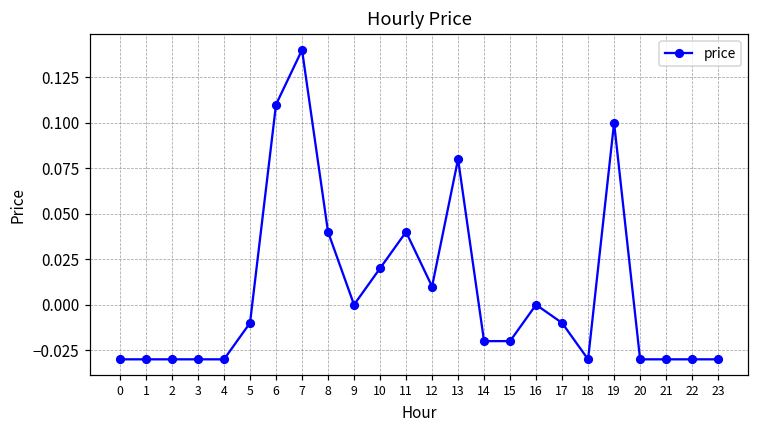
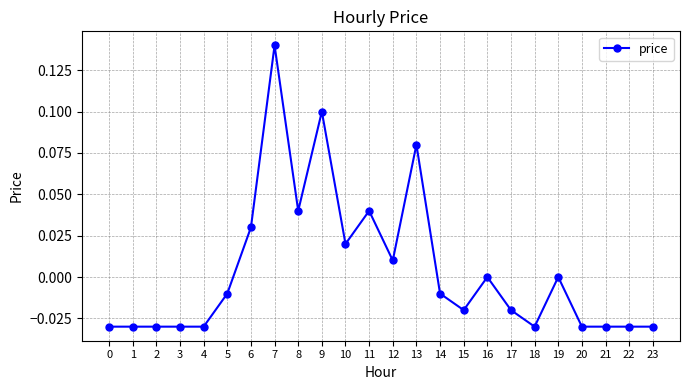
  {
    "0": -0.03,
    "1": -0.03,
    "2": -0.03,
    "3": -0.03,
    "4": -0.03,
    "5": -0.01,
-   "6": 0.11,
+   "6": 0.03,
    "7": 0.14,
    "8": 0.04,
-   "9": 0.0,
+   "9": 0.1,
    "10": 0.02,
    "11": 0.04,
    "12": 0.01,
    "13": 0.08,
-   "14": -0.02,
+   "14": -0.01,
    "15": -0.02,
    "16": 0.00,
-   "17": -0.01,
+   "17": -0.02,
    "18": -0.03,
-   "19": 0.1,
+   "19": 0.0,
    "20": -0.03,
    "21": -0.03,
    "22": -0.03,
    "23": -0.03
  }
